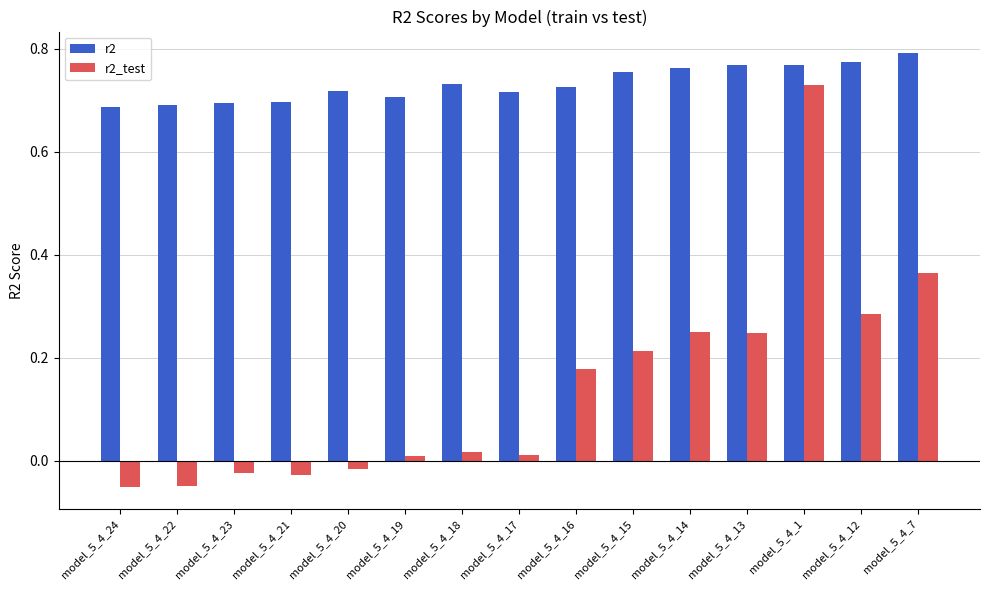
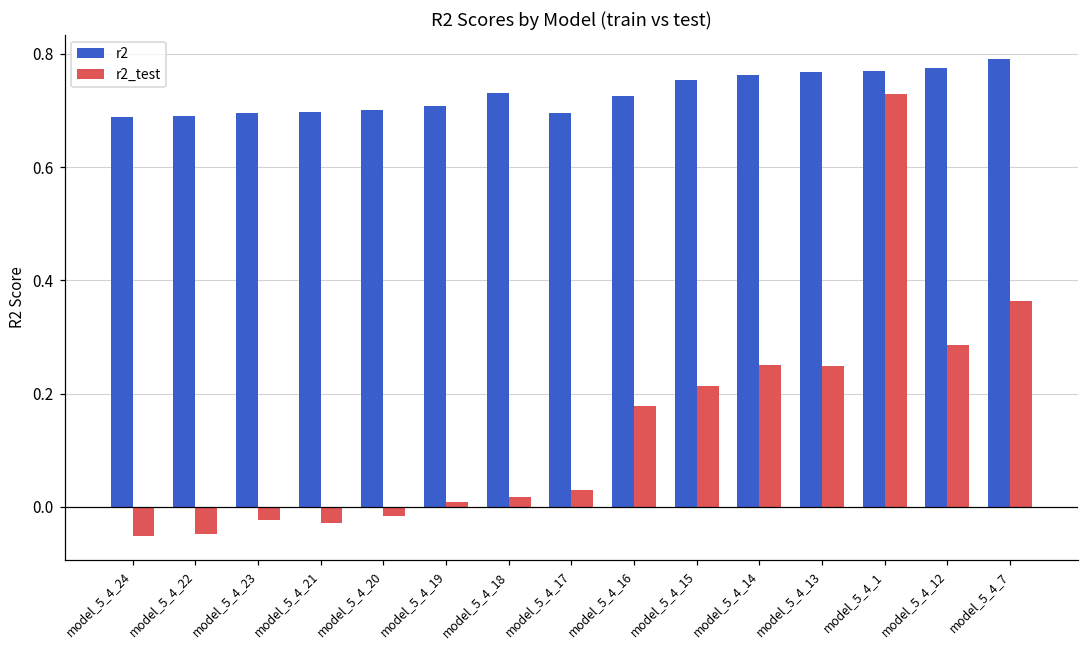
  {
    "r2": {
      "model_5_4_24": 0.69,
      "model_5_4_22": 0.69,
      "model_5_4_23": 0.69,
      "model_5_4_21": 0.70,
-     "model_5_4_20": 0.72,
+     "model_5_4_20": 0.70,
      "model_5_4_19": 0.71,
      "model_5_4_18": 0.73,
-     "model_5_4_17": 0.72,
+     "model_5_4_17": 0.70,
      "model_5_4_16": 0.73,
      "model_5_4_15": 0.75,
      "model_5_4_14": 0.76,
      "model_5_4_13": 0.77,
      "model_5_4_1": 0.77,
      "model_5_4_12": 0.77,
      "model_5_4_7": 0.79
    },
    "r2_test": {
      "model_5_4_24": -0.05,
      "model_5_4_22": -0.05,
      "model_5_4_23": -0.02,
      "model_5_4_21": -0.03,
      "model_5_4_20": -0.02,
      "model_5_4_19": 0.01,
      "model_5_4_18": 0.02,
-     "model_5_4_17": 0.01,
+     "model_5_4_17": 0.03,
      "model_5_4_16": 0.18,
      "model_5_4_15": 0.21,
      "model_5_4_14": 0.25,
      "model_5_4_13": 0.25,
      "model_5_4_1": 0.73,
      "model_5_4_12": 0.29,
      "model_5_4_7": 0.36
    }
  }
